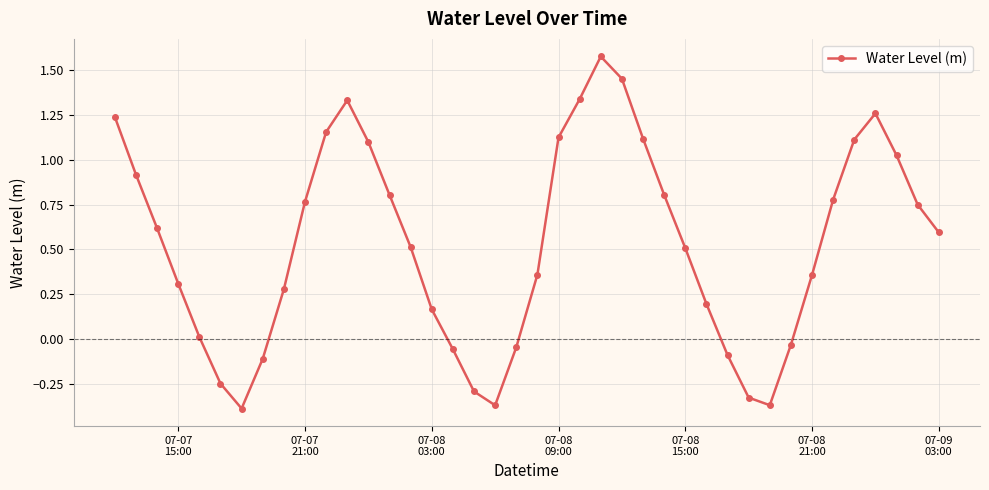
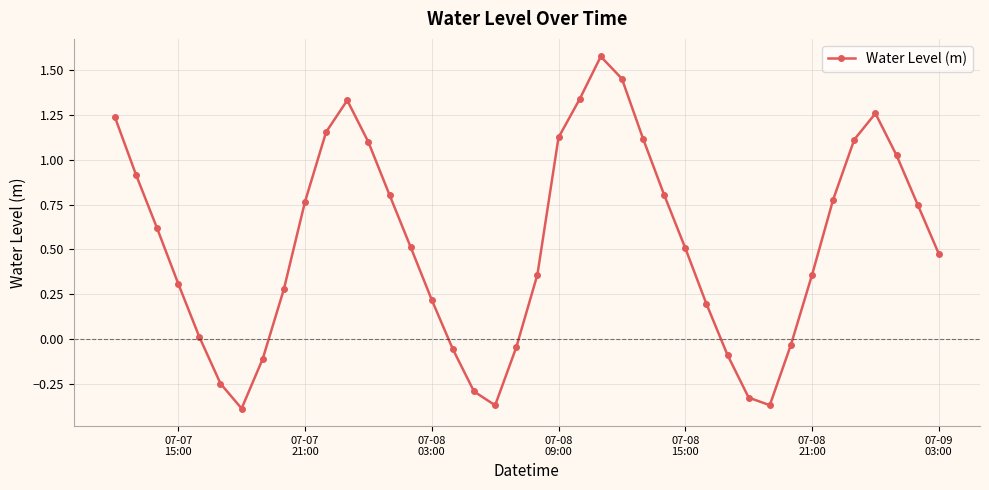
  {
    "07-07 15:00": 0.31,
    "07-07 21:00": 0.77,
-   "07-08 03:00": 0.17,
+   "07-08 03:00": 0.22,
    "07-08 09:00": 1.12,
    "07-08 15:00": 0.51,
    "07-08 21:00": 0.36,
-   "07-09 03:00": 0.59
+   "07-09 03:00": 0.48
  }
